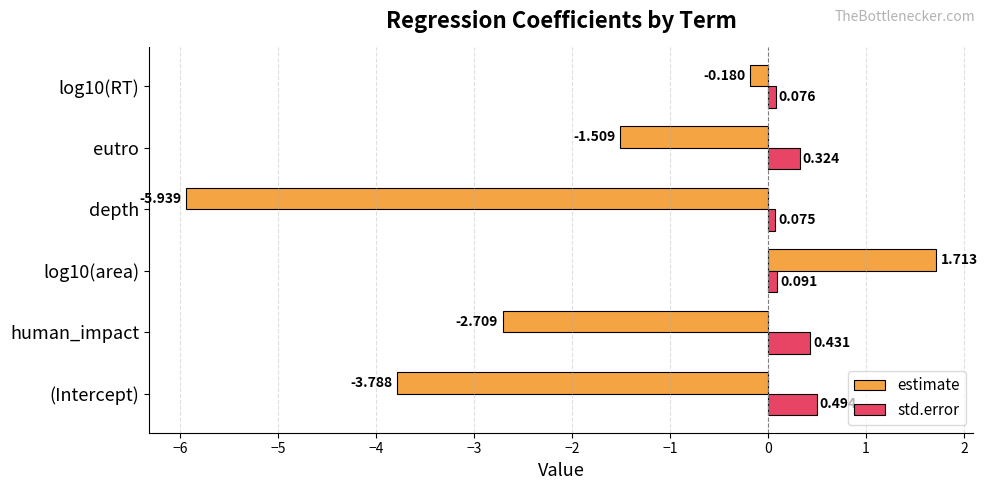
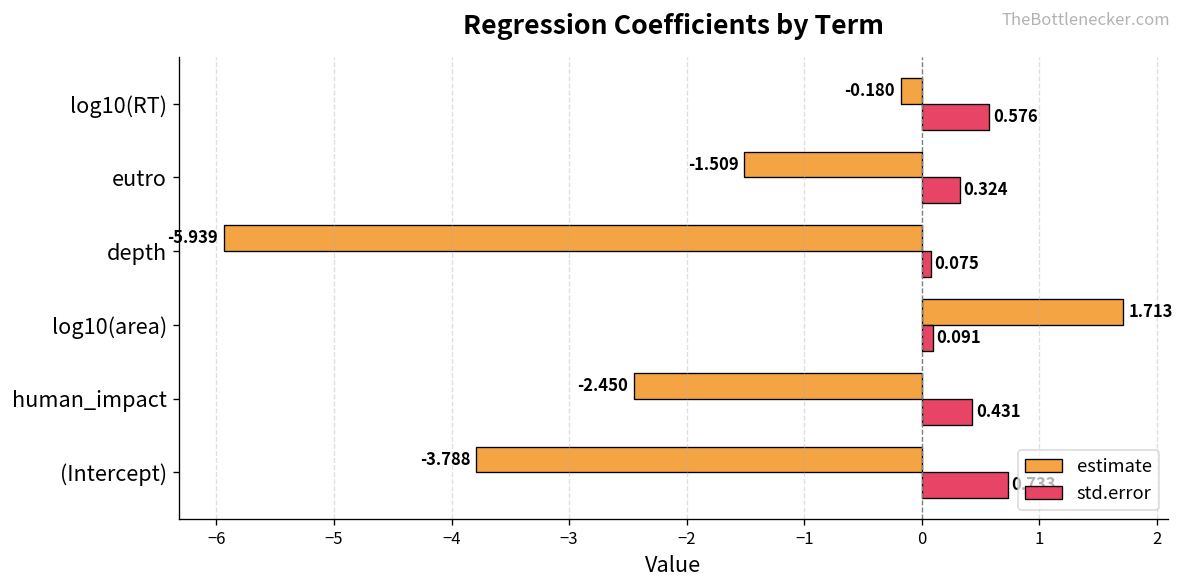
  {
    "estimate": {
      "log10(RT)": -0.180,
      "eutro": -1.509,
      "depth": -5.939,
      "log10(area)": 1.713,
-     "human_impact": -2.709,
+     "human_impact": -2.450,
      "(Intercept)": -3.788
    },
    "std.error": {
-     "log10(RT)": 0.076,
+     "log10(RT)": 0.576,
      "eutro": 0.324,
      "depth": 0.075,
      "log10(area)": 0.091,
      "human_impact": 0.431,
-     "(Intercept)": 0.5
+     "(Intercept)": 0.7
    }
  }
